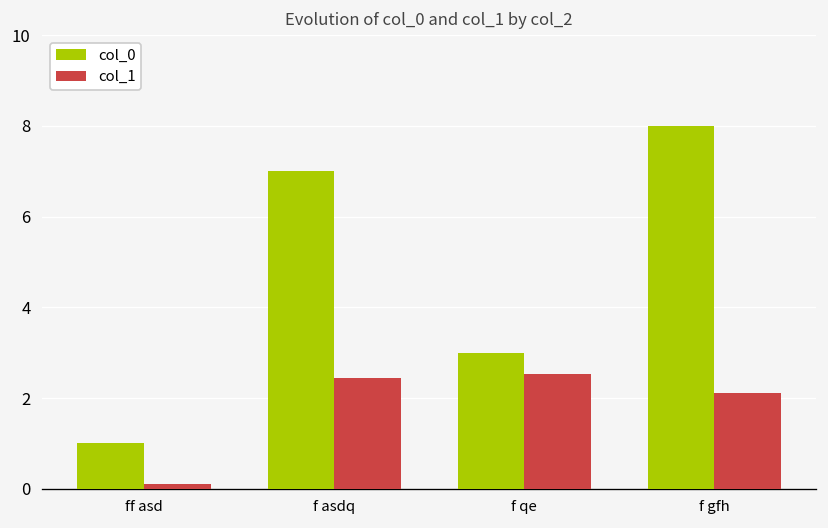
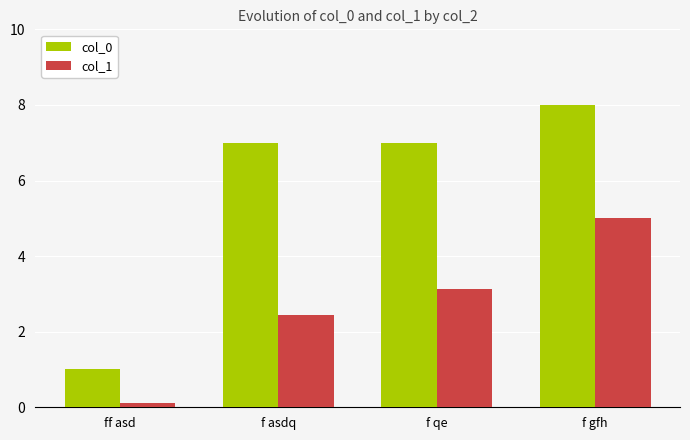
  {
    "col_0": {
      "ff asd": 1,
      "f asdq": 7,
-     "f qe": 3,
+     "f qe": 7,
      "f gfh": 8
    },
    "col_1": {
      "ff asd": 0.1,
      "f asdq": 2.4,
-     "f qe": 2.5,
-     "f gfh": 2.1
+     "f qe": 3.1,
+     "f gfh": 5.0
    }
  }
